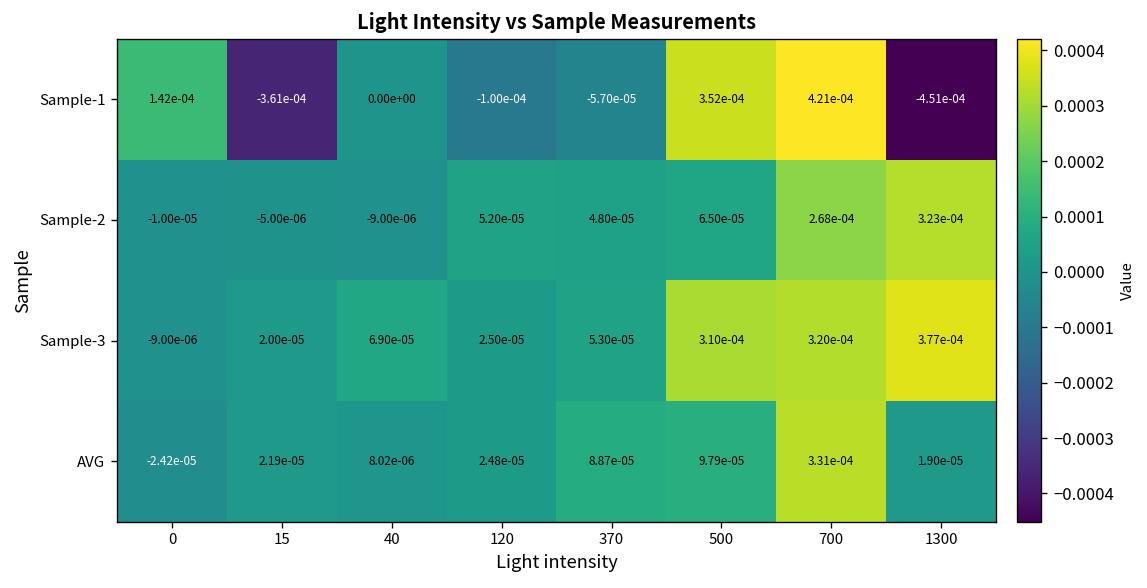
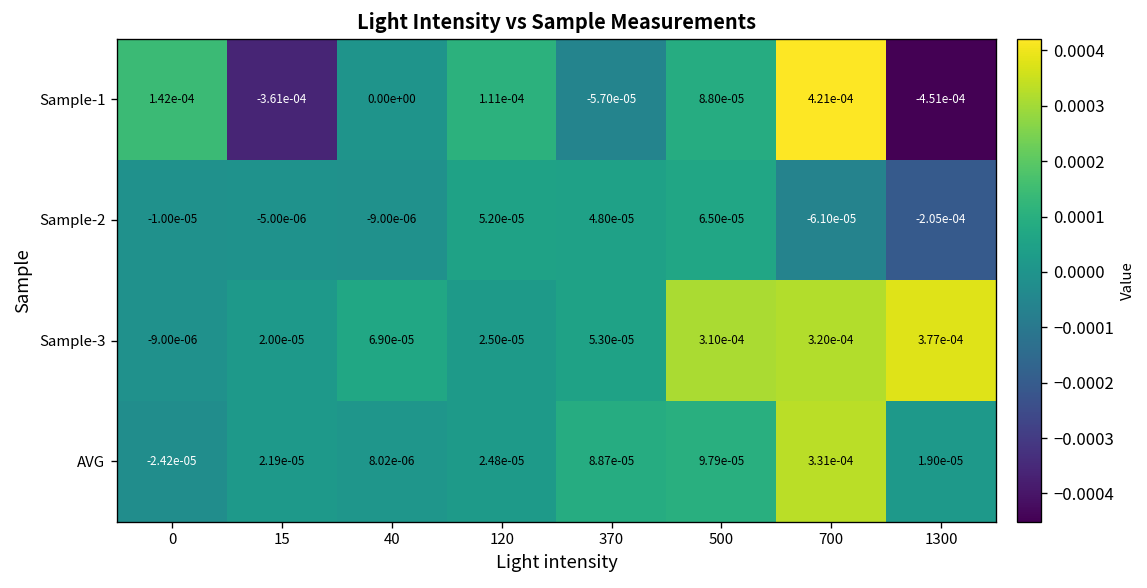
  {
    "Sample-1": {
      "0": "1.42e-04",
      "15": "-3.61e-04",
      "40": "0.00e+00",
-     "120": "-1.00e-04",
+     "120": "1.11e-04",
      "370": "-5.70e-05",
-     "500": "3.52e-04",
+     "500": "8.80e-05",
      "700": "4.21e-04",
      "1300": "-4.51e-04"
    },
    "Sample-2": {
      "0": "-1.00e-05",
      "15": "-5.00e-06",
      "40": "-9.00e-06",
      "120": "5.20e-05",
      "370": "4.80e-05",
      "500": "6.50e-05",
-     "700": "2.68e-04",
-     "1300": "3.23e-04"
+     "700": "-6.10e-05",
+     "1300": "-2.05e-04"
    },
    "Sample-3": {
      "0": "-9.00e-06",
      "15": "2.00e-05",
      "40": "6.90e-05",
      "120": "2.50e-05",
      "370": "5.30e-05",
      "500": "3.10e-04",
      "700": "3.20e-04",
      "1300": "3.77e-04"
    },
    "AVG": {
      "0": "-2.42e-05",
      "15": "2.19e-05",
      "40": "8.02e-06",
      "120": "2.48e-05",
      "370": "8.87e-05",
      "500": "9.79e-05",
      "700": "3.31e-04",
      "1300": "1.90e-05"
    }
  }
